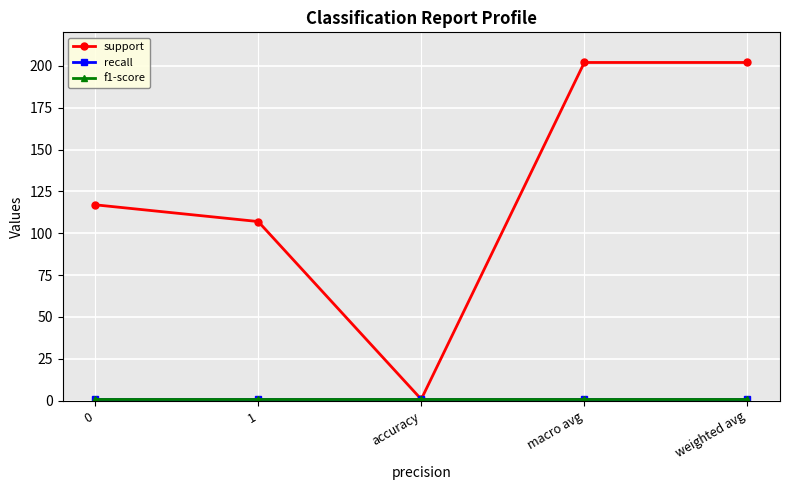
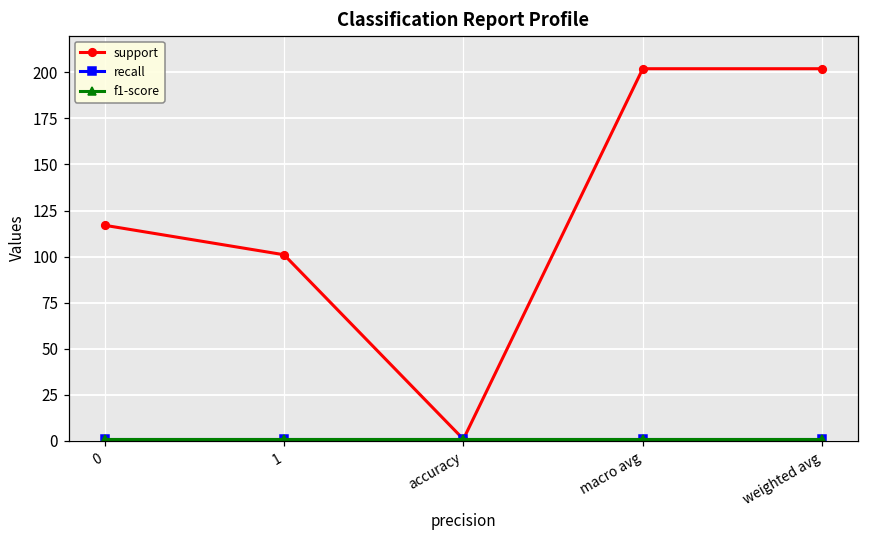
  {
    "support": {
      "0": 117,
-     "1": 107,
+     "1": 101,
      "macro avg": 202,
      "weighted avg": 202
    },
    "f1-score": {
      "0": 1,
      "1": 1,
      "macro avg": 1,
      "weighted avg": 1
    }
  }
